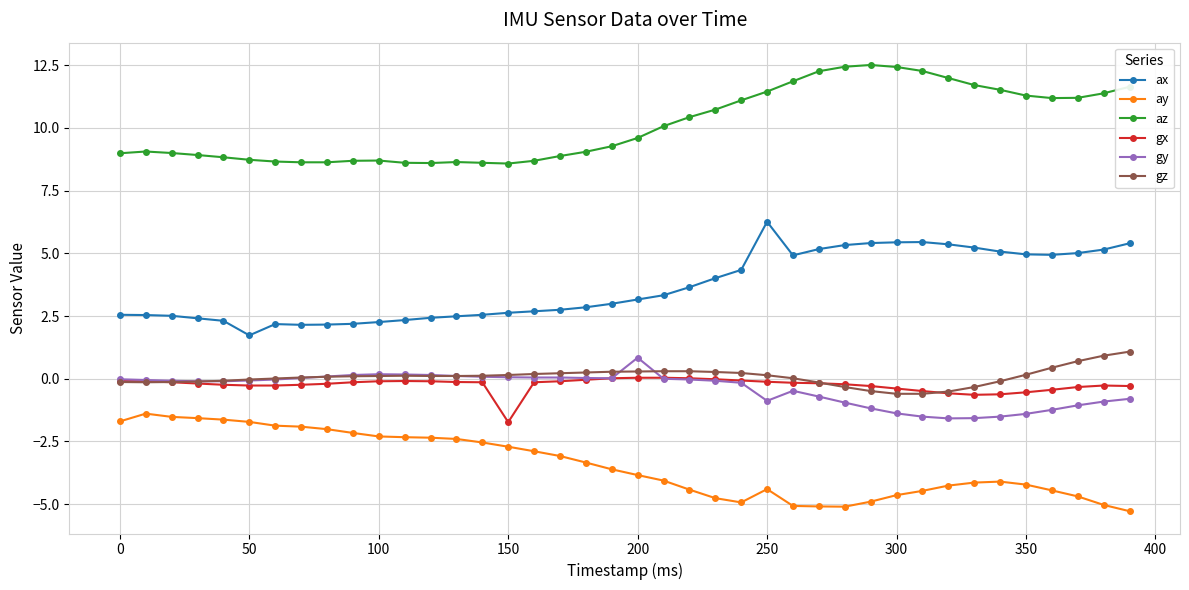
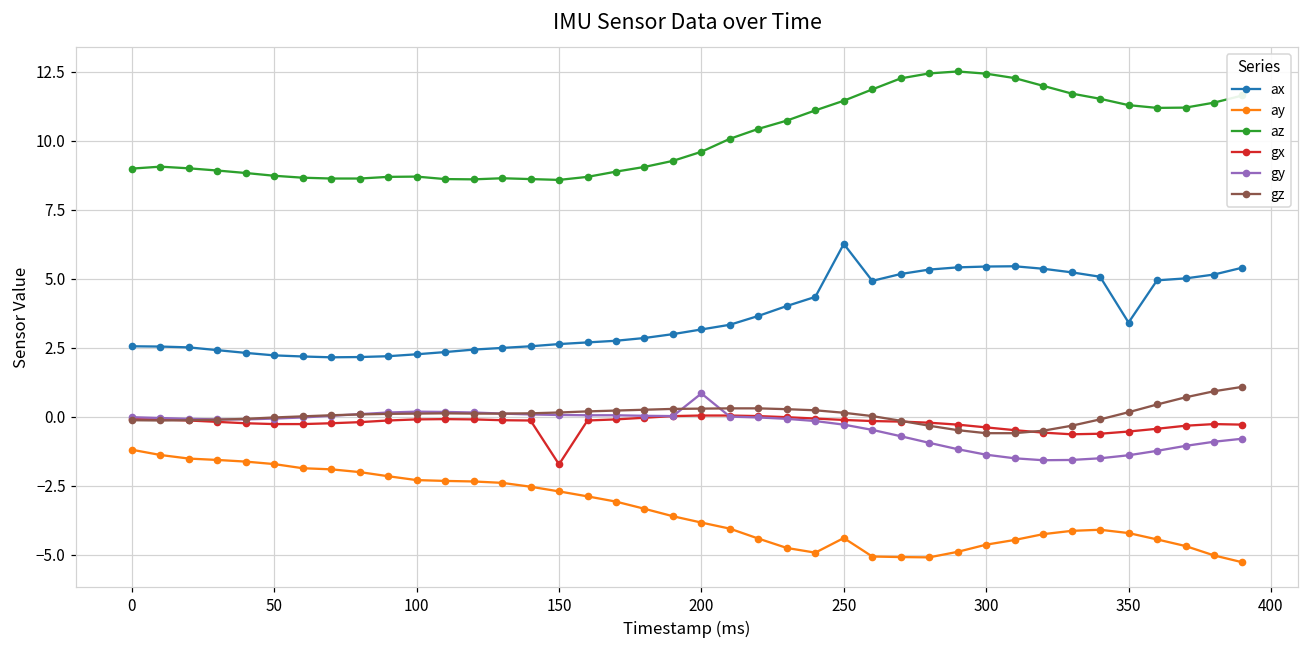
  {
    "ax": {
      "0": 2.6,
-     "50": 1.7,
+     "50": 2.2,
      "100": 2.3,
      "150": 2.6,
      "200": 3.2,
      "250": 6.3,
      "300": 5.4,
-     "350": 5.0
+     "350": 3.4
    },
    "ay": {
-     "0": -1.7,
+     "0": -1.2,
      "50": -1.7,
      "100": -2.3,
      "150": -2.7,
      "200": -3.8,
      "250": -4.4,
      "300": -4.6,
      "350": -4.2
    },
    "az": {
      "0": 9.0,
      "50": 8.7,
      "100": 8.7,
      "150": 8.6,
      "200": 9.6,
      "250": 11.5,
      "300": 12.4,
      "350": 11.3
    },
    "gx": {
      "50": -0.3,
      "100": -0.1,
      "150": -1.7,
      "200": 0.0,
      "250": -0.1,
      "300": -0.4,
      "350": -0.5
    },
    "gy": {
      "200": 0.8,
-     "250": -0.9,
+     "250": -0.3,
      "300": -1.4,
      "350": -1.4
    },
    "gz": {
      "200": 0.3,
      "250": 0.1,
      "300": -0.6,
      "350": 0.2
    }
  }
